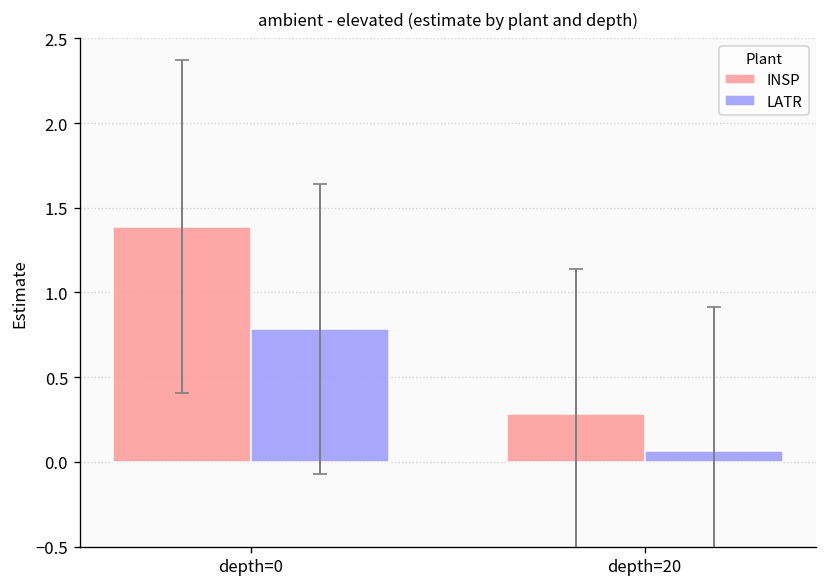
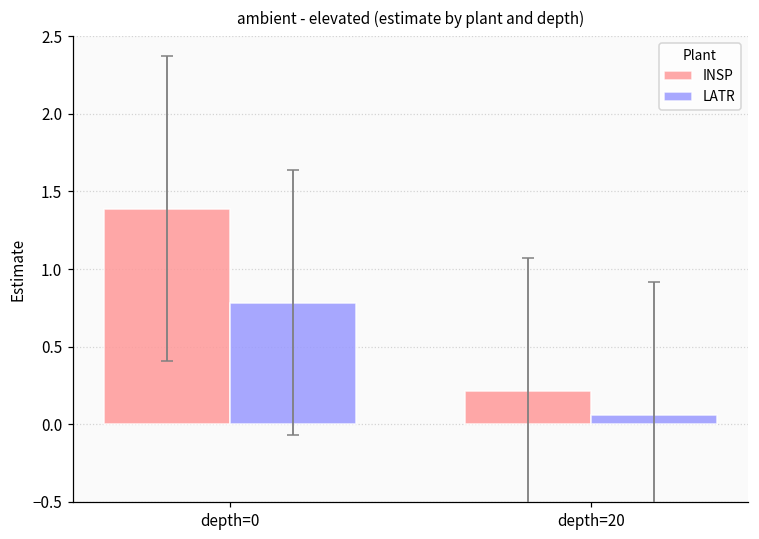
  {
    "INSP": {
      "depth=0": 1.39,
-     "depth=20": 0.28
+     "depth=20": 0.22
    },
    "LATR": {
      "depth=0": 0.78,
      "depth=20": 0.06
    }
  }
